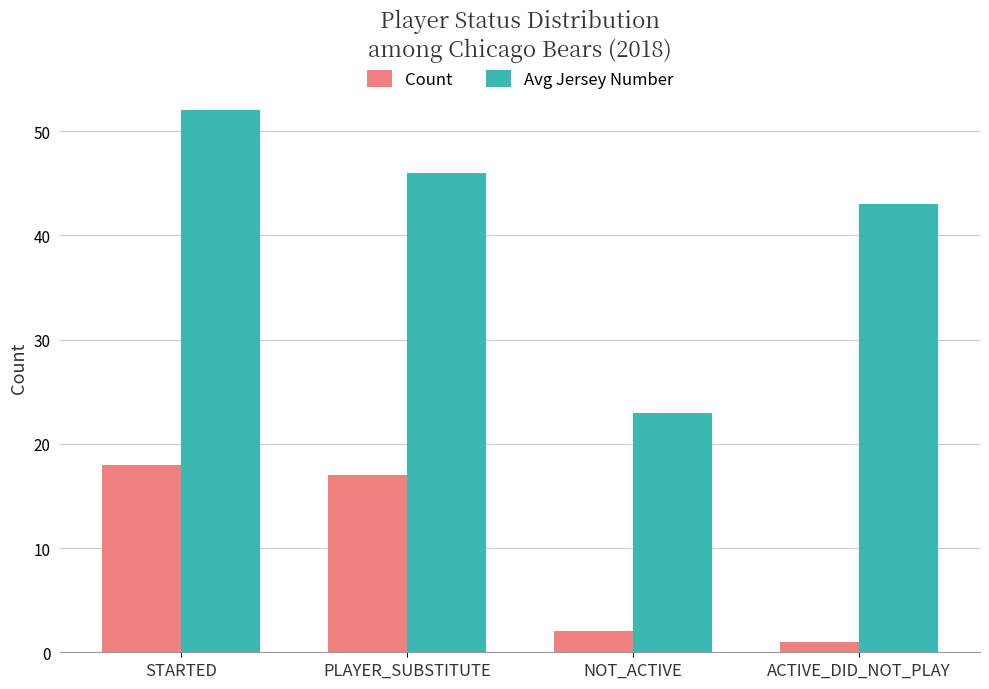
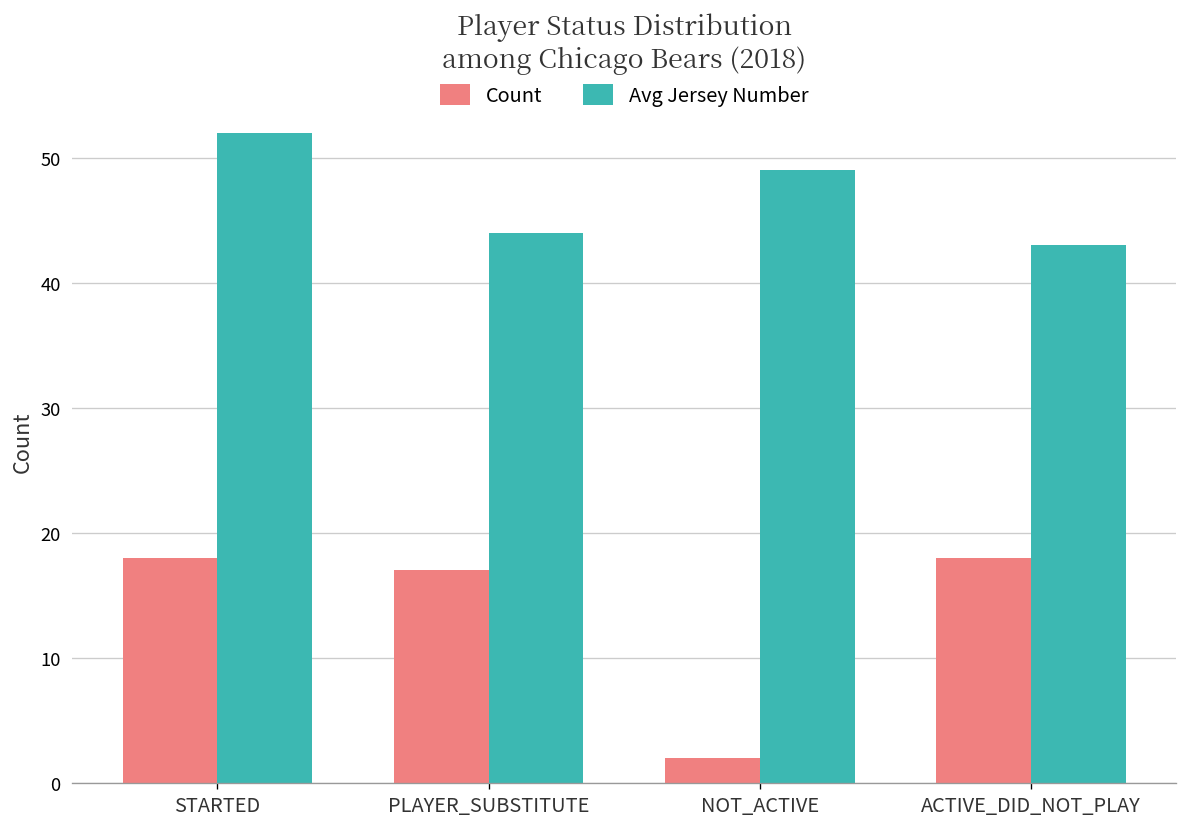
  {
    "Count": {
      "STARTED": 18,
      "PLAYER_SUBSTITUTE": 17,
      "NOT_ACTIVE": 2,
-     "ACTIVE_DID_NOT_PLAY": 1
+     "ACTIVE_DID_NOT_PLAY": 18
    },
    "Avg Jersey Number": {
      "STARTED": 52,
-     "PLAYER_SUBSTITUTE": 46,
-     "NOT_ACTIVE": 23,
+     "PLAYER_SUBSTITUTE": 44,
+     "NOT_ACTIVE": 49,
      "ACTIVE_DID_NOT_PLAY": 43
    }
  }
